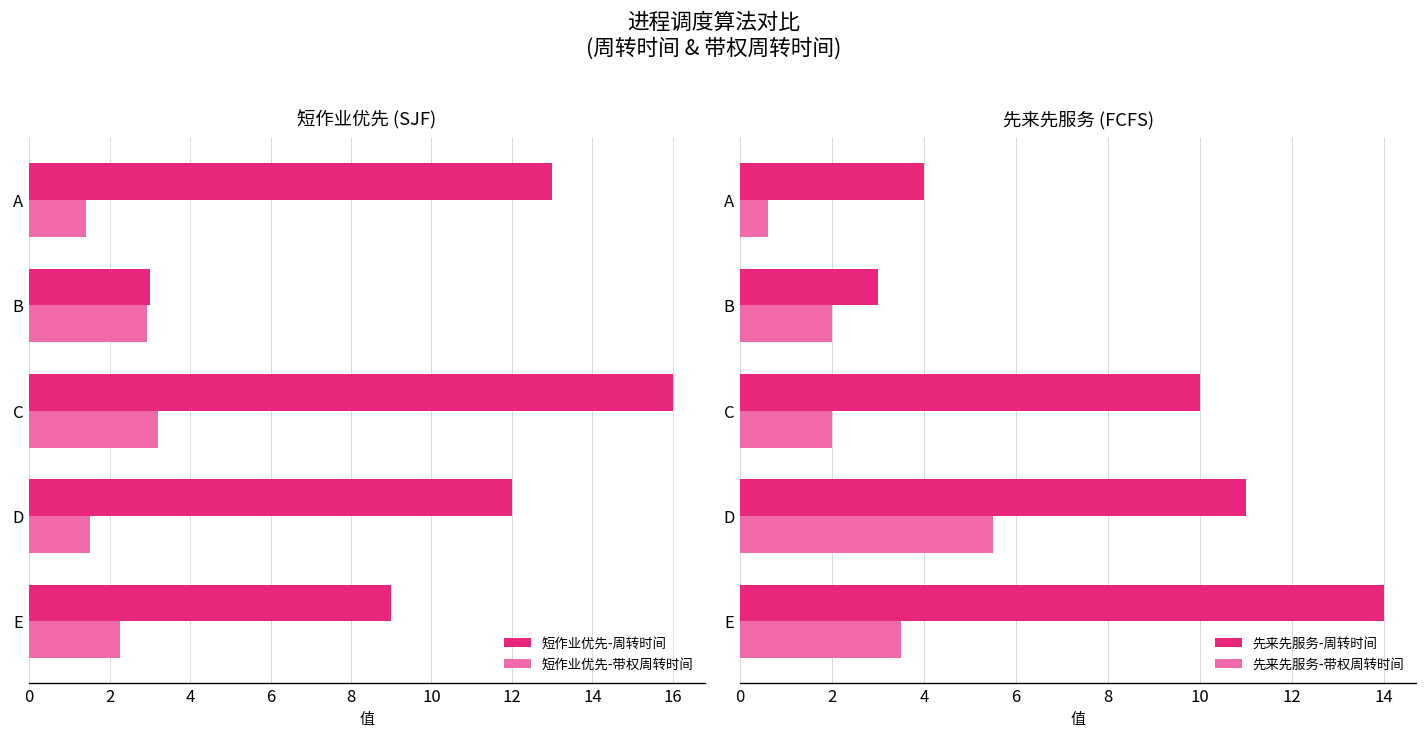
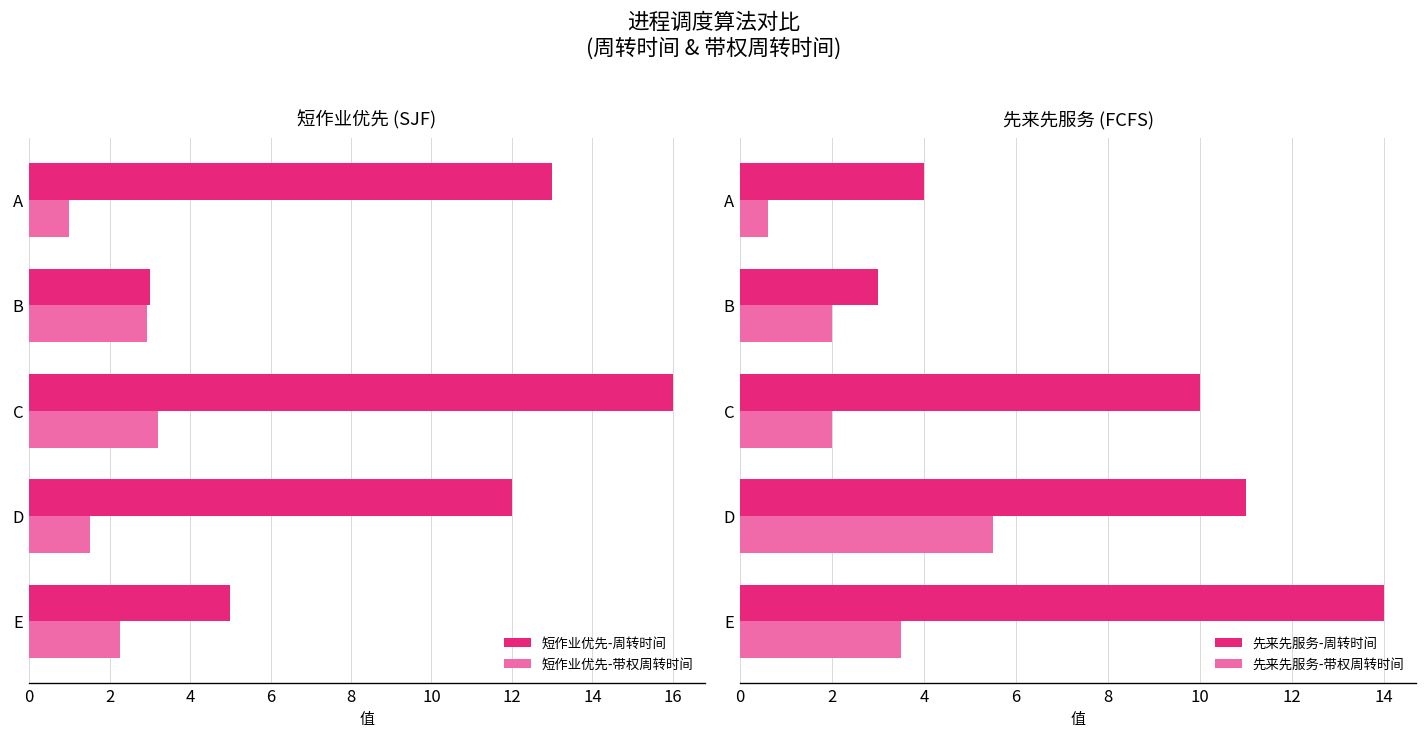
  {
    "短作业优先 (SJF)": {
      "短作业优先-周转时间": {
        "A": 13,
        "B": 3,
        "C": 16,
        "D": 12,
-       "E": 9
+       "E": 5
      },
      "短作业优先-带权周转时间": {
-       "A": 1.4,
+       "A": 1.0,
        "B": 2.9,
        "C": 3.2,
        "D": 1.5,
        "E": 2.3
      }
    },
    "先来先服务 (FCFS)": {
      "先来先服务-周转时间": {
        "A": 4.0,
        "B": 3.0,
        "C": 10.0,
        "D": 11.0,
        "E": 14.0
      },
      "先来先服务-带权周转时间": {
        "A": 0.6,
        "B": 2.0,
        "C": 2.0,
        "D": 5.5,
        "E": 3.5
      }
    }
  }
